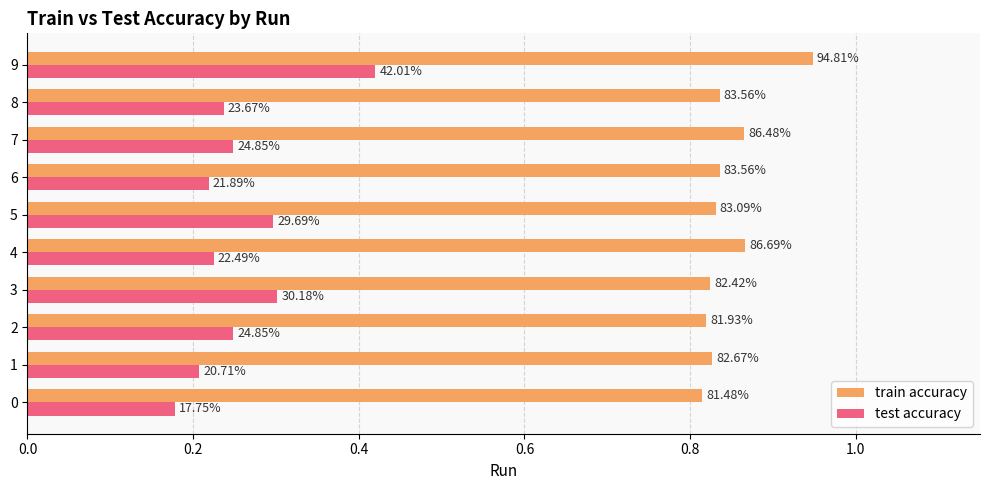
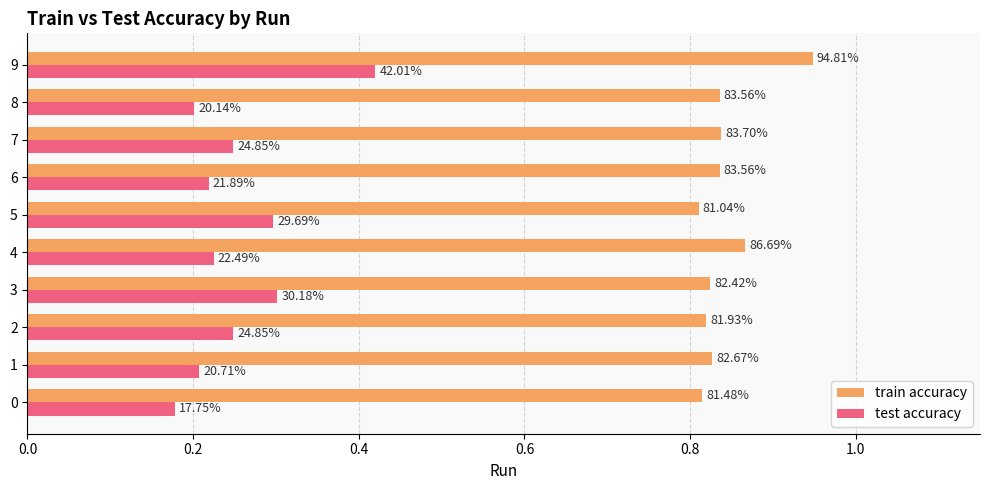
  {
    "train accuracy": {
      "9": "94.81%",
      "8": "83.56%",
-     "7": "86.48%",
+     "7": "83.70%",
      "6": "83.56%",
-     "5": "83.09%",
+     "5": "81.04%",
      "4": "86.69%",
      "3": "82.42%",
      "2": "81.93%",
      "1": "82.67%",
      "0": "81.48%"
    },
    "test accuracy": {
      "9": "42.01%",
-     "8": "23.67%",
+     "8": "20.14%",
      "7": "24.85%",
      "6": "21.89%",
      "5": "29.69%",
      "4": "22.49%",
      "3": "30.18%",
      "2": "24.85%",
      "1": "20.71%",
      "0": "17.75%"
    }
  }
